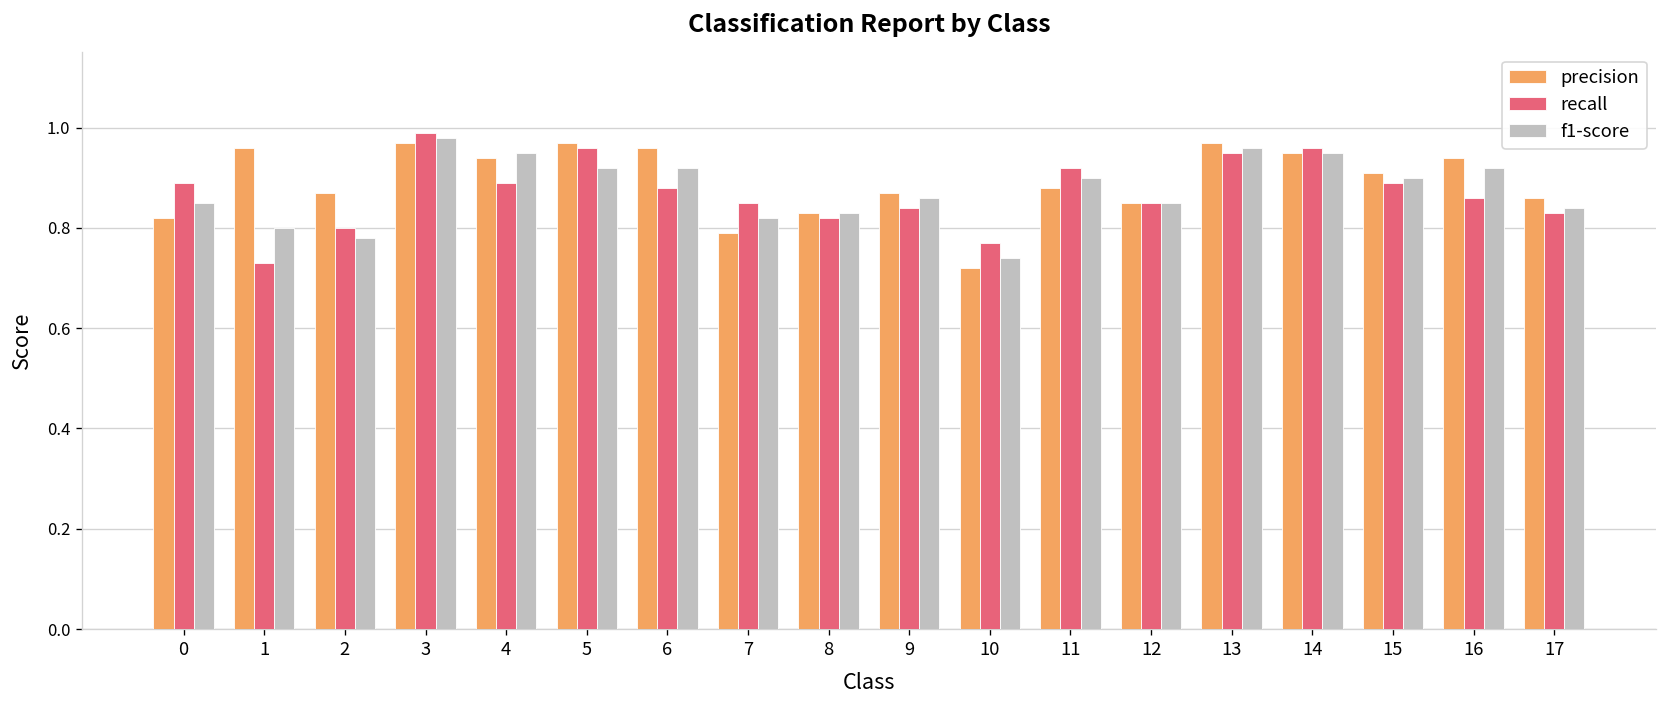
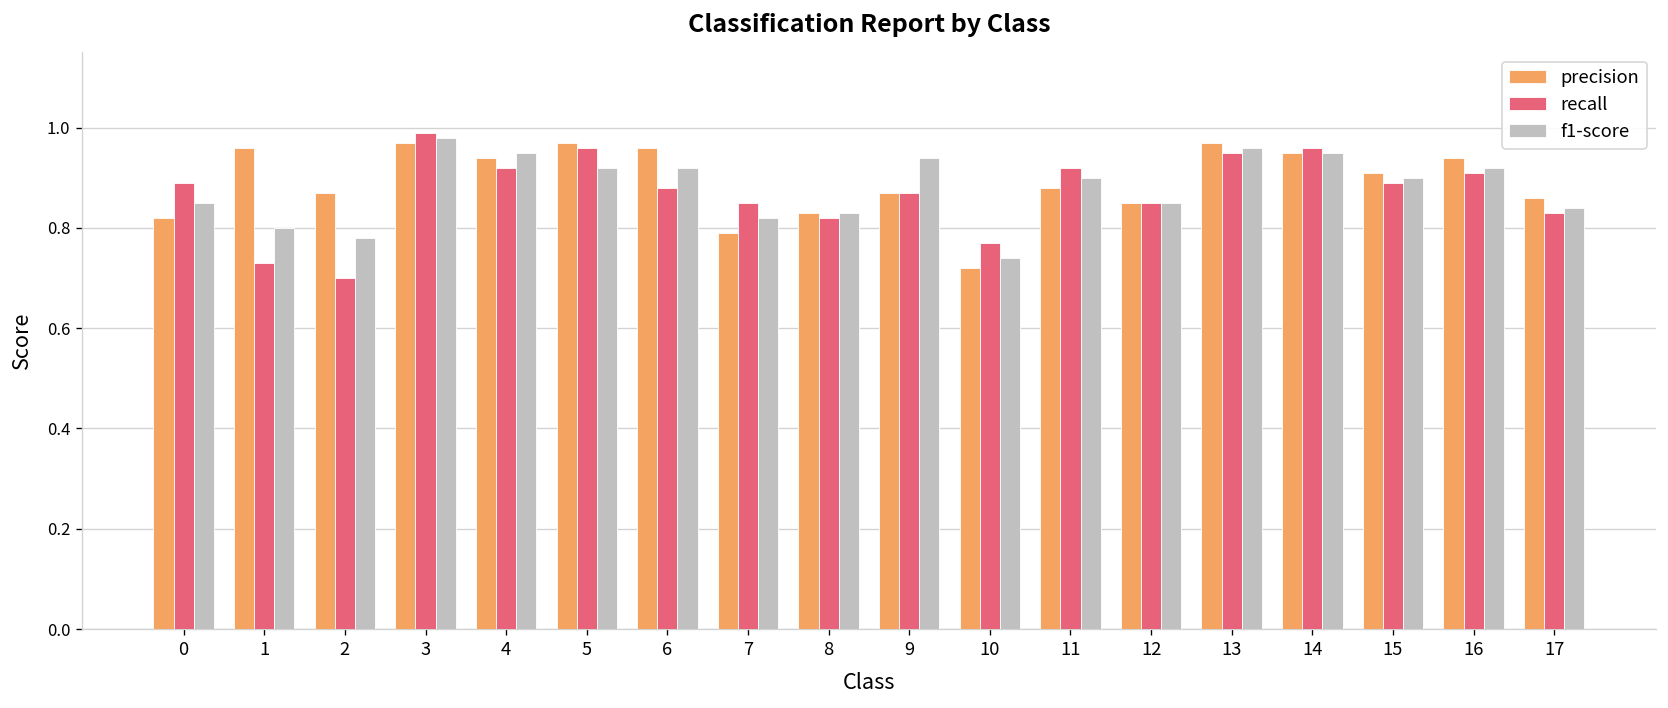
  {
    "precision": {
      "0": 0.82,
      "1": 0.96,
      "2": 0.87,
      "3": 0.97,
      "4": 0.94,
      "5": 0.97,
      "6": 0.96,
      "7": 0.79,
      "8": 0.83,
      "9": 0.87,
      "10": 0.72,
      "11": 0.88,
      "12": 0.85,
      "13": 0.97,
      "14": 0.95,
      "15": 0.91,
      "16": 0.94,
      "17": 0.86
    },
    "recall": {
      "0": 0.89,
      "1": 0.73,
-     "2": 0.8,
+     "2": 0.7,
      "3": 0.99,
-     "4": 0.89,
+     "4": 0.92,
      "5": 0.96,
      "6": 0.88,
      "7": 0.85,
      "8": 0.82,
-     "9": 0.84,
+     "9": 0.87,
      "10": 0.77,
      "11": 0.92,
      "12": 0.85,
      "13": 0.95,
      "14": 0.96,
      "15": 0.89,
-     "16": 0.86,
+     "16": 0.91,
      "17": 0.83
    },
    "f1-score": {
      "0": 0.85,
      "1": 0.80,
      "2": 0.78,
      "3": 0.98,
      "4": 0.95,
      "5": 0.92,
      "6": 0.92,
      "7": 0.82,
      "8": 0.83,
-     "9": 0.86,
+     "9": 0.94,
      "10": 0.74,
      "11": 0.90,
      "12": 0.85,
      "13": 0.96,
      "14": 0.95,
      "15": 0.90,
      "16": 0.92,
      "17": 0.84
    }
  }
